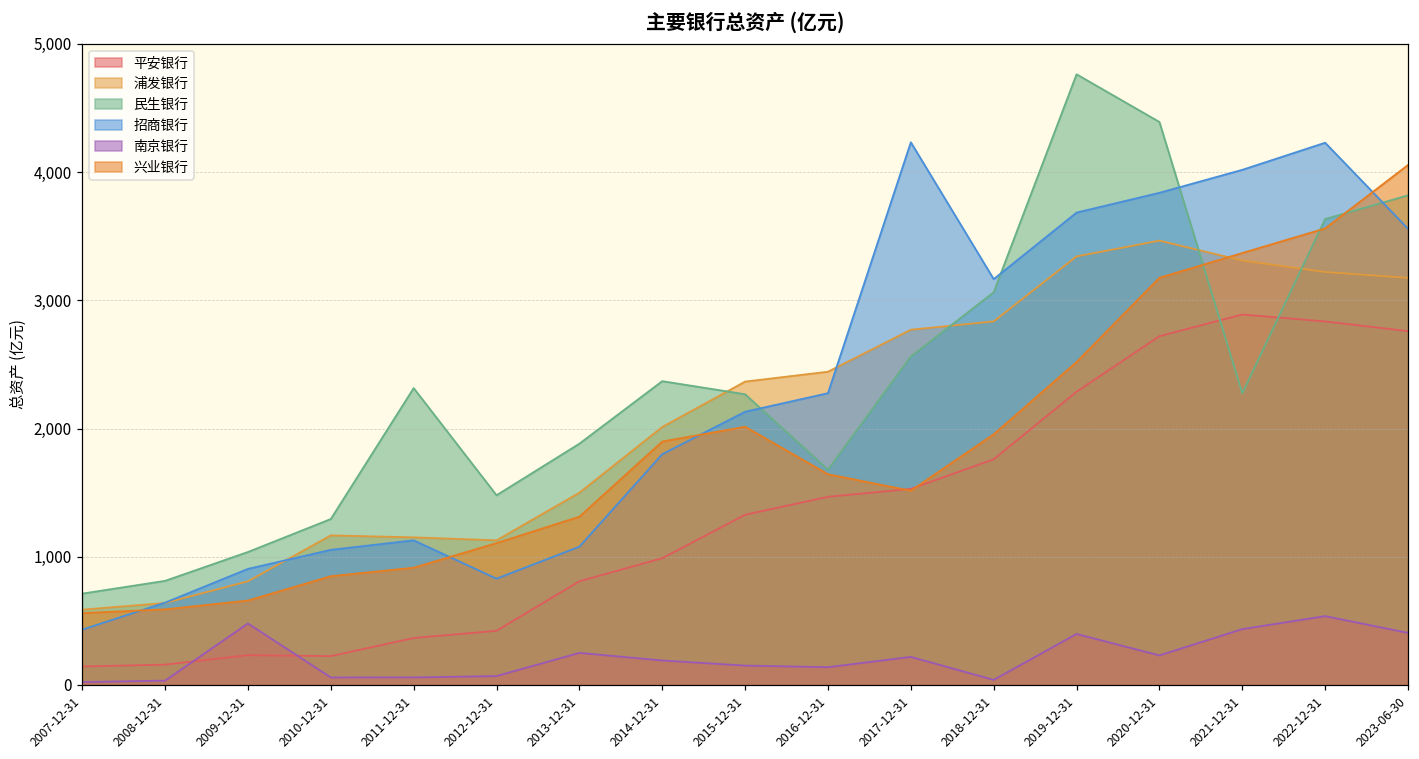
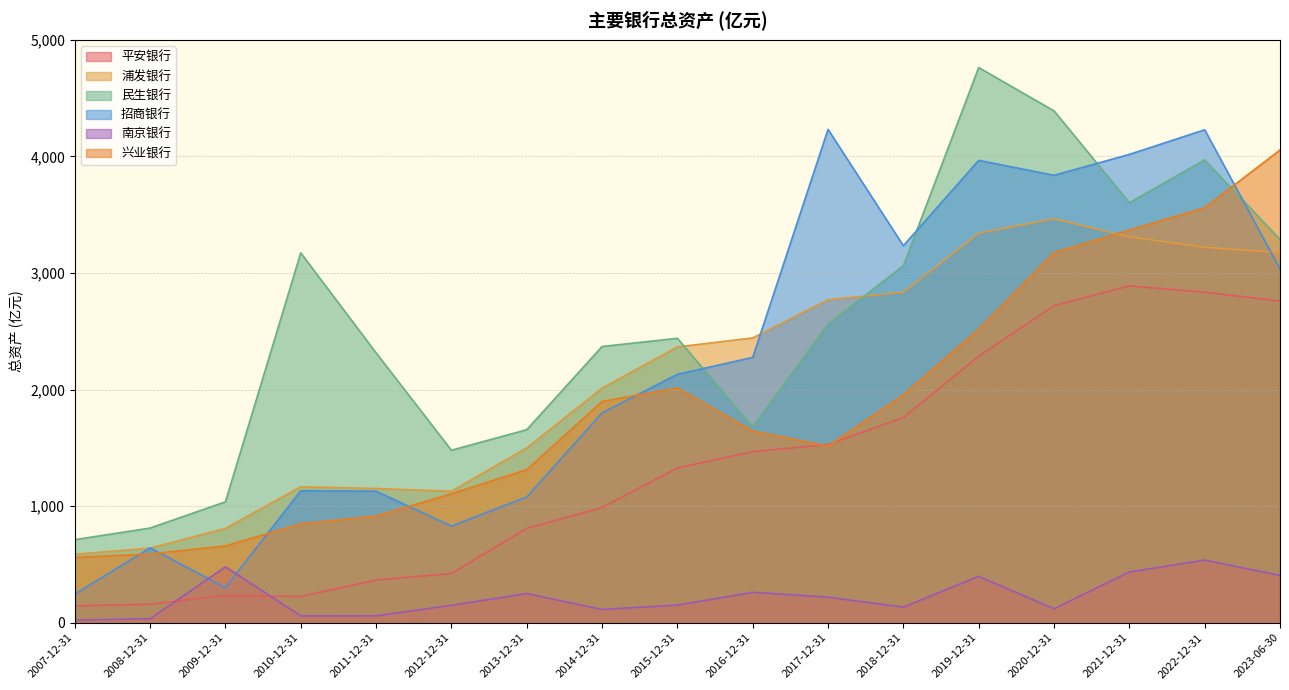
  {
    "民生银行": {
      "2007-12-31": "710",
      "2008-12-31": "810",
      "2009-12-31": "1,040",
-     "2010-12-31": "1,290",
+     "2010-12-31": "3,170",
      "2011-12-31": "2,320",
      "2012-12-31": "1,480",
-     "2013-12-31": "1,880",
+     "2013-12-31": "1,660",
      "2014-12-31": "2,370",
-     "2015-12-31": "2,270",
+     "2015-12-31": "2,440",
      "2016-12-31": "1,680",
      "2017-12-31": "2,560",
      "2018-12-31": "3,060",
      "2019-12-31": "4,760",
      "2020-12-31": "4,390",
-     "2021-12-31": "2,280",
-     "2022-12-31": "3,630",
-     "2023-06-30": "3,820"
+     "2021-12-31": "3,600",
+     "2022-12-31": "3,970",
+     "2023-06-30": "3,290"
    },
    "招商银行": {
-     "2007-12-31": "430",
-     "2009-12-31": "910",
-     "2010-12-31": "1,050",
+     "2007-12-31": "240",
+     "2009-12-31": "300",
+     "2010-12-31": "1,130",
      "2011-12-31": "1,130",
      "2012-12-31": "830",
      "2013-12-31": "1,080",
      "2014-12-31": "1,800",
      "2015-12-31": "2,130",
      "2016-12-31": "2,280",
      "2017-12-31": "4,230",
-     "2018-12-31": "3,160",
-     "2019-12-31": "3,680",
+     "2018-12-31": "3,230",
+     "2019-12-31": "3,970",
      "2020-12-31": "3,840",
      "2021-12-31": "4,020",
      "2022-12-31": "4,230",
-     "2023-06-30": "3,560"
+     "2023-06-30": "3,030"
    },
    "南京银行": {
      "2007-12-31": "20",
      "2008-12-31": "30",
      "2009-12-31": "480",
      "2010-12-31": "60",
      "2011-12-31": "60",
-     "2012-12-31": "70",
+     "2012-12-31": "150",
      "2013-12-31": "250",
-     "2014-12-31": "190",
+     "2014-12-31": "110",
      "2015-12-31": "150",
-     "2016-12-31": "140",
+     "2016-12-31": "260",
      "2017-12-31": "220",
-     "2018-12-31": "40",
+     "2018-12-31": "130",
      "2019-12-31": "400",
-     "2020-12-31": "230",
+     "2020-12-31": "120",
      "2021-12-31": "440",
      "2022-12-31": "540",
      "2023-06-30": "410"
    }
  }
